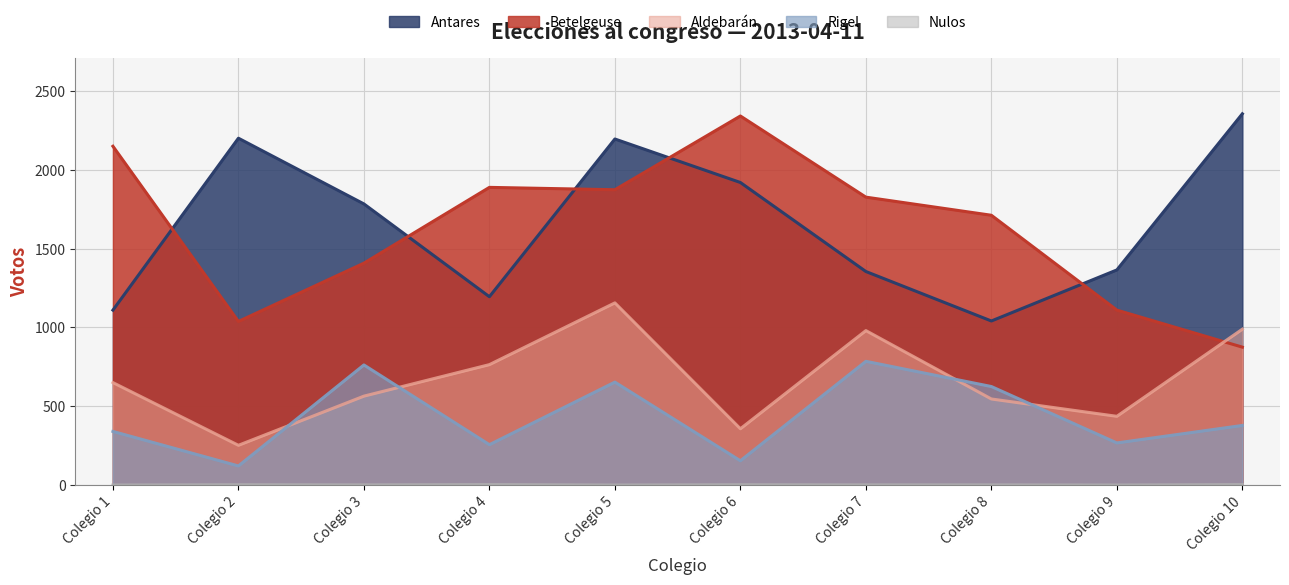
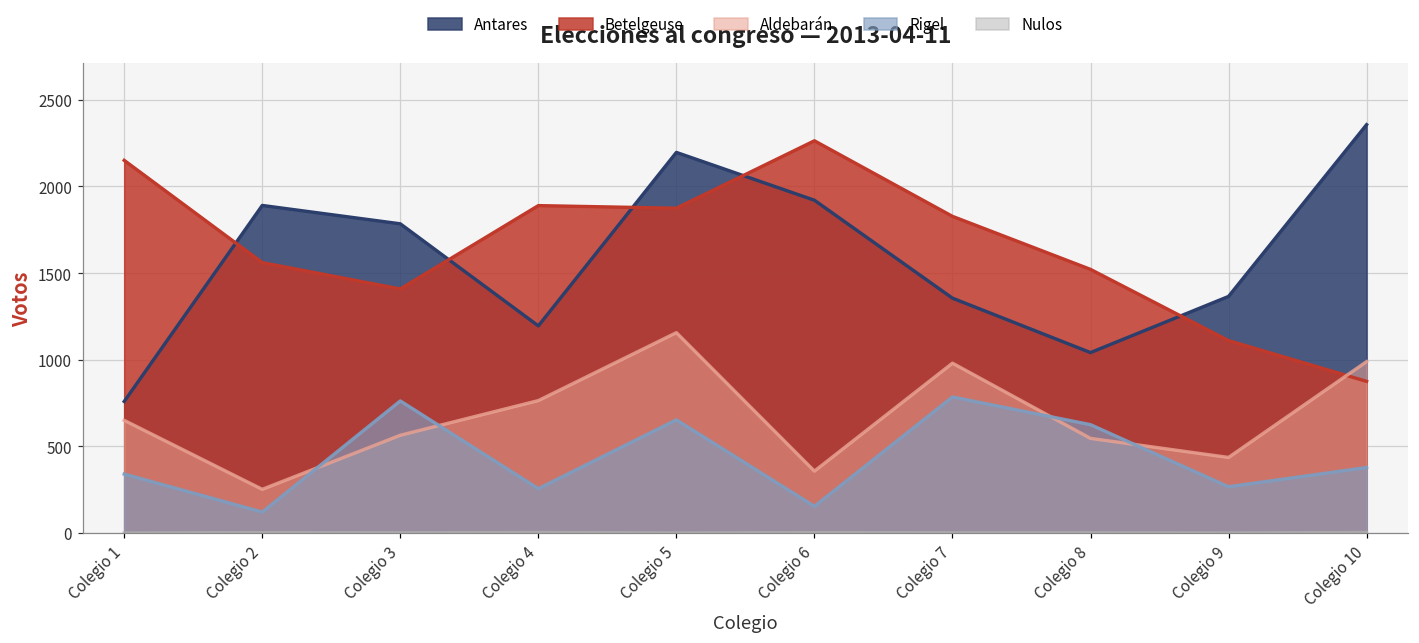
  {
    "Antares": {
-     "Colegio 1": 1110,
-     "Colegio 2": 2200,
+     "Colegio 1": 760,
+     "Colegio 2": 1890,
      "Colegio 3": 1780,
      "Colegio 4": 1200,
      "Colegio 5": 2200,
      "Colegio 6": 1920,
      "Colegio 7": 1360,
      "Colegio 8": 1040,
      "Colegio 9": 1370,
      "Colegio 10": 2360
    },
    "Betelgeuse": {
      "Colegio 1": 2150,
-     "Colegio 2": 1040,
+     "Colegio 2": 1560,
      "Colegio 3": 1410,
      "Colegio 4": 1890,
      "Colegio 5": 1870,
-     "Colegio 6": 2340,
+     "Colegio 6": 2260,
      "Colegio 7": 1830,
-     "Colegio 8": 1710,
+     "Colegio 8": 1520,
      "Colegio 9": 1110,
      "Colegio 10": 880
    }
  }
